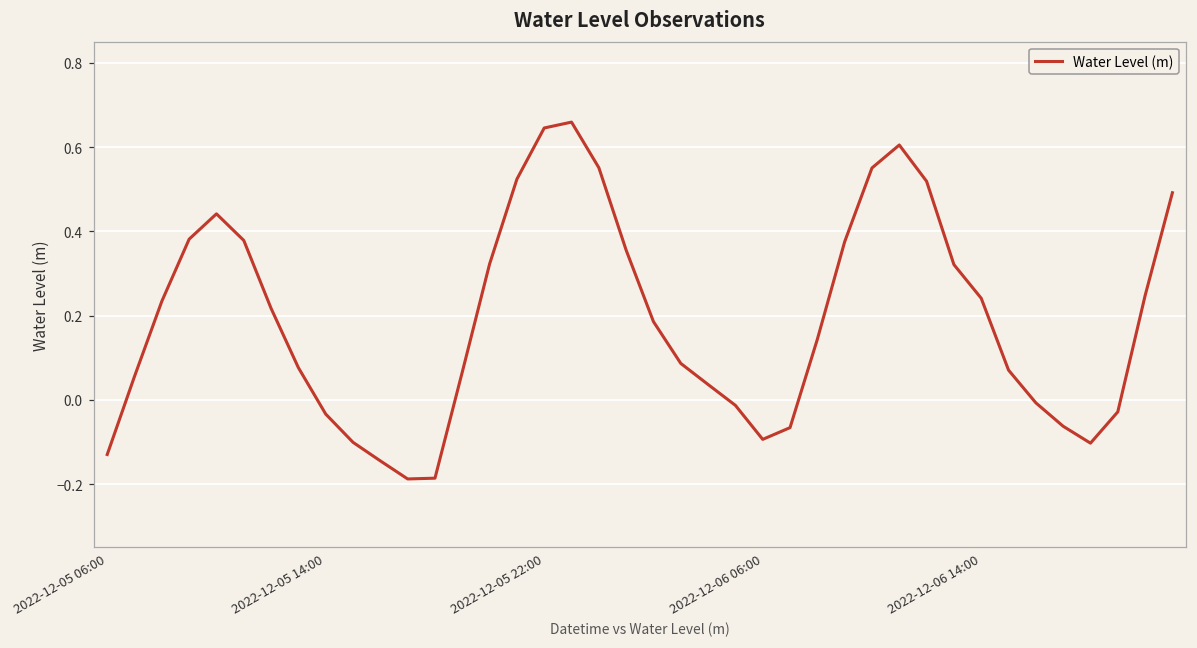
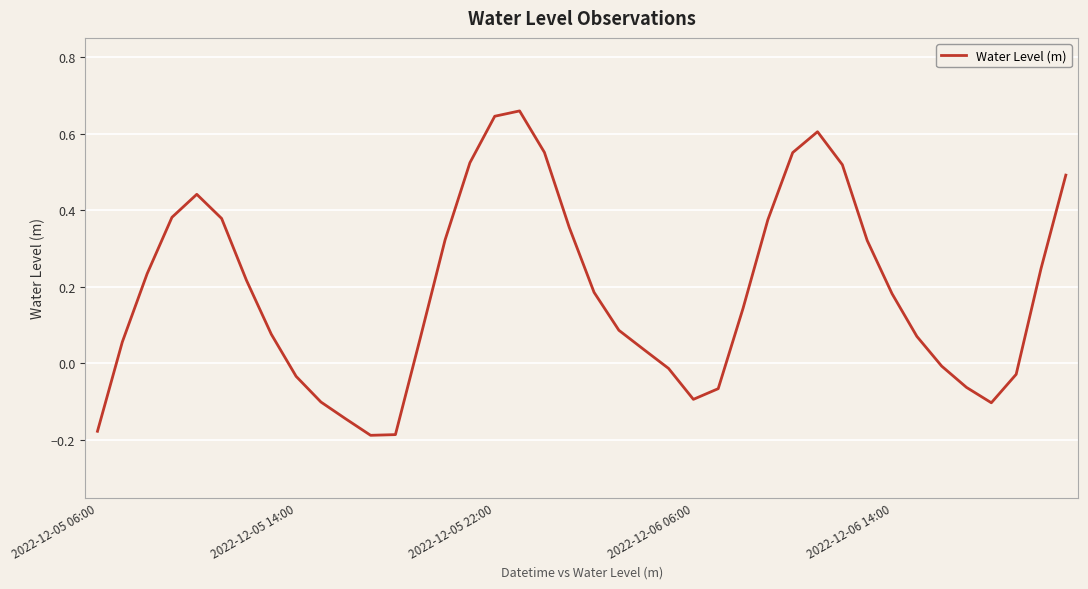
  {
-   "2022-12-05 06:00": -0.13,
+   "2022-12-05 06:00": -0.18,
    "2022-12-05 14:00": -0.03,
    "2022-12-05 22:00": 0.65,
    "2022-12-06 06:00": -0.09,
-   "2022-12-06 14:00": 0.24
+   "2022-12-06 14:00": 0.18
  }
